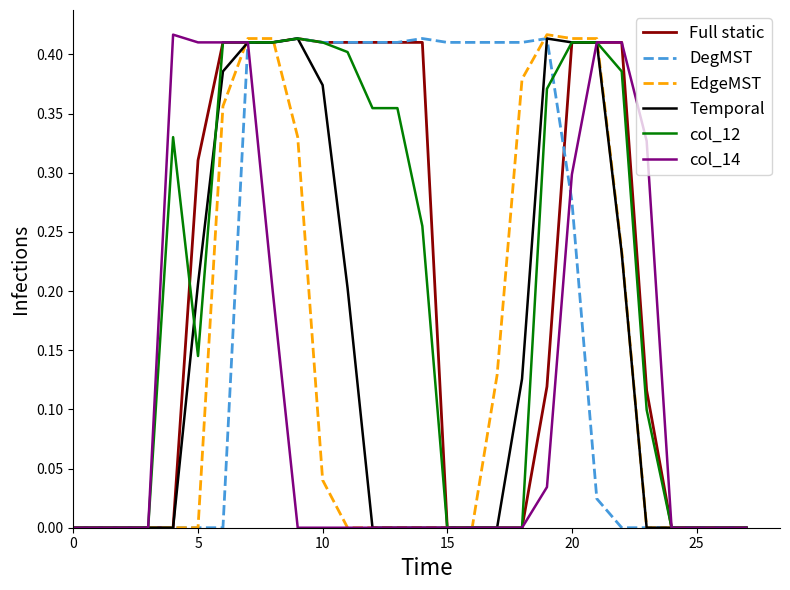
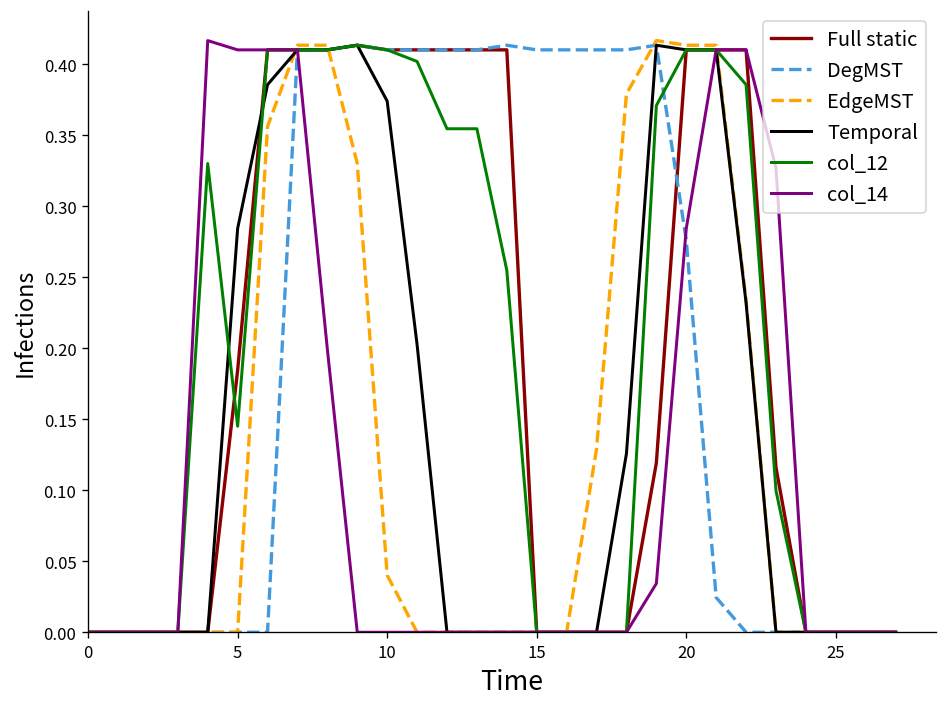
  {
    "Full static": {
-     "5": 0.310
+     "5": 0.184
    },
    "DegMST": {
      "15": 0.410,
      "20": 0.276
    },
    "EdgeMST": {
      "10": 0.040,
      "20": 0.413
    },
    "Temporal": {
-     "5": 0.206,
+     "5": 0.284,
      "10": 0.374
    },
    "col_12": {
      "5": 0.145
    },
    "col_14": {
      "5": 0.410,
      "10": 0.000,
-     "20": 0.299
+     "20": 0.284
    }
  }
